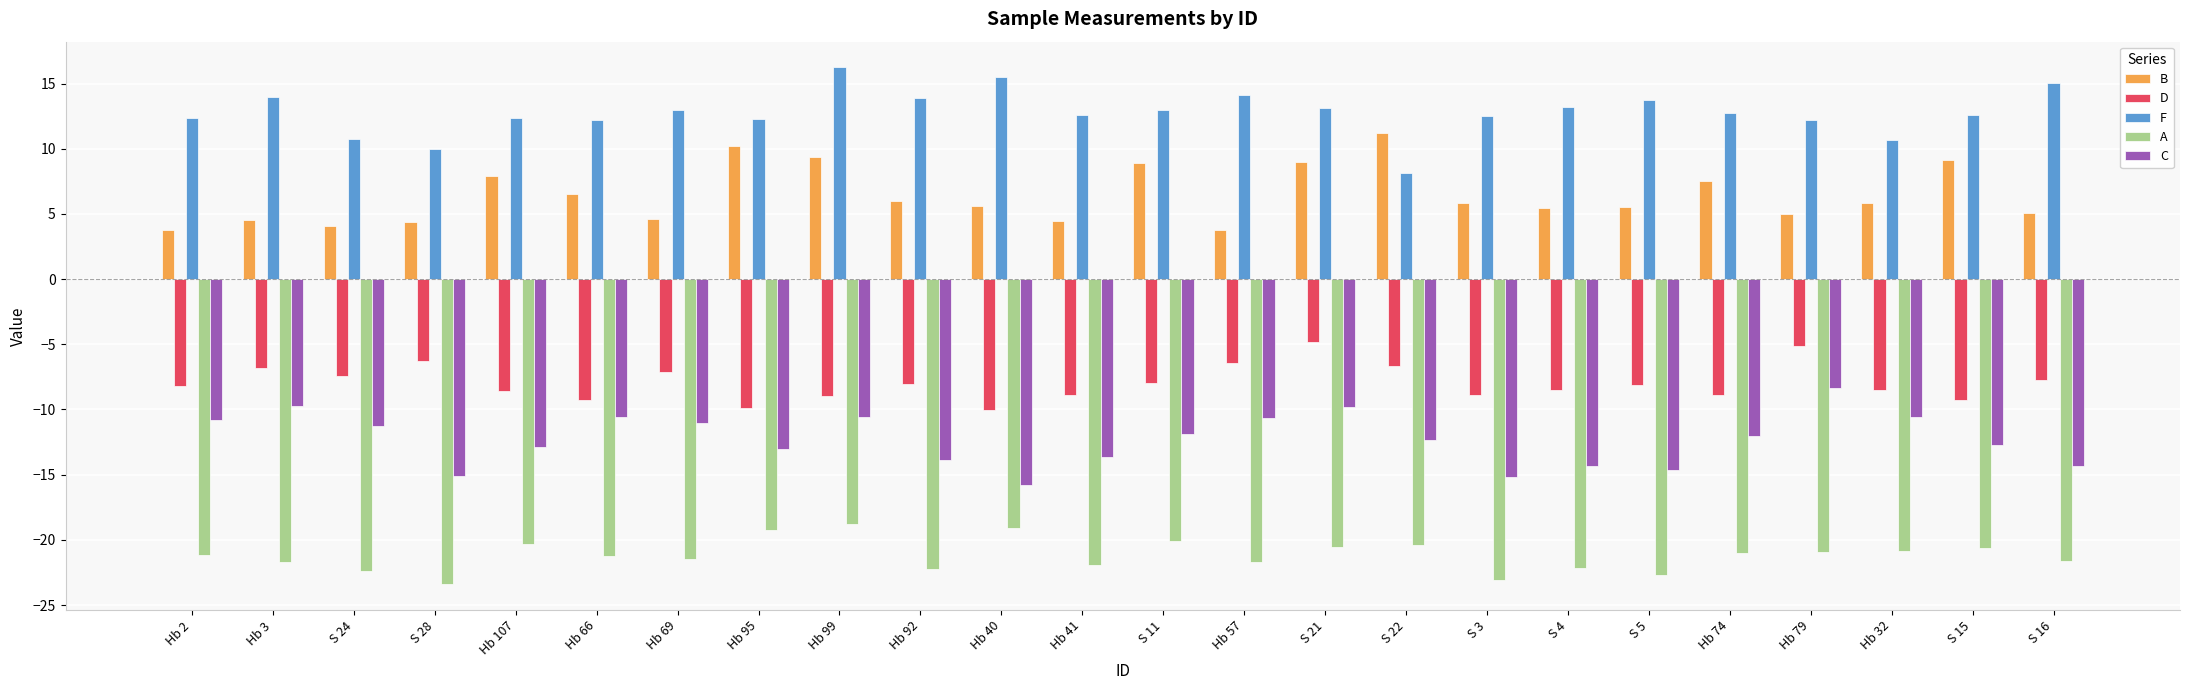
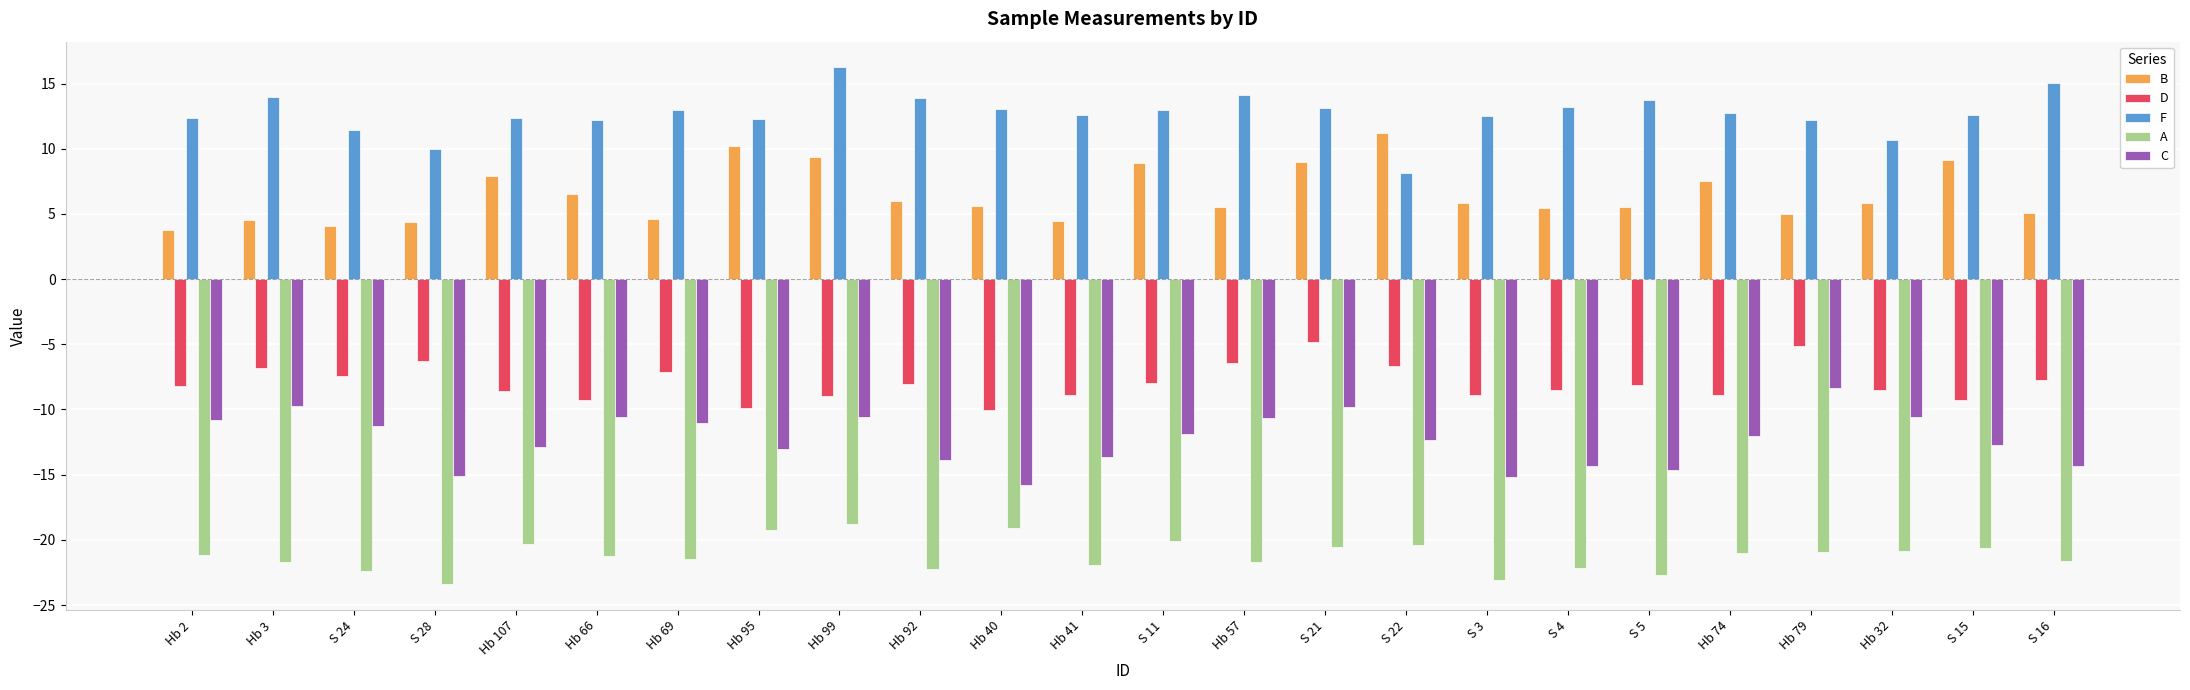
  {
    "B": {
      "Hb 2": 3.8,
      "Hb 3": 4.5,
      "S 24": 4.0,
      "S 28": 4.4,
      "Hb 107": 7.9,
      "Hb 66": 6.6,
      "Hb 69": 4.6,
      "Hb 95": 10.2,
      "Hb 99": 9.4,
      "Hb 92": 6.0,
      "Hb 40": 5.6,
      "Hb 41": 4.4,
      "S 11": 8.9,
-     "Hb 57": 3.7,
+     "Hb 57": 5.5,
      "S 21": 9.0,
      "S 22": 11.2,
      "S 3": 5.8,
      "S 4": 5.4,
      "S 5": 5.5,
      "Hb 74": 7.5,
      "Hb 79": 5.0,
      "Hb 32": 5.8,
      "S 15": 9.1,
      "S 16": 5.1
    },
    "D": {
      "Hb 2": -8.2,
      "Hb 3": -6.9,
      "S 24": -7.4,
      "S 28": -6.3,
      "Hb 107": -8.6,
      "Hb 66": -9.3,
      "Hb 69": -7.1,
      "Hb 95": -9.9,
      "Hb 99": -8.9,
      "Hb 92": -8.0,
      "Hb 40": -10.1,
      "Hb 41": -8.9,
      "S 11": -8.0,
      "Hb 57": -6.4,
      "S 21": -4.8,
      "S 22": -6.6,
      "S 3": -8.9,
      "S 4": -8.5,
      "S 5": -8.1,
      "Hb 74": -8.9,
      "Hb 79": -5.1,
      "Hb 32": -8.5,
      "S 15": -9.2,
      "S 16": -7.7
    },
    "F": {
      "Hb 2": 12.3,
      "Hb 3": 14.0,
-     "S 24": 10.8,
+     "S 24": 11.4,
      "S 28": 10.0,
      "Hb 107": 12.4,
      "Hb 66": 12.2,
      "Hb 69": 12.9,
      "Hb 95": 12.3,
      "Hb 99": 16.2,
      "Hb 92": 13.9,
-     "Hb 40": 15.5,
+     "Hb 40": 13.0,
      "Hb 41": 12.6,
      "S 11": 13.0,
      "Hb 57": 14.1,
      "S 21": 13.2,
      "S 22": 8.2,
      "S 3": 12.5,
      "S 4": 13.2,
      "S 5": 13.7,
      "Hb 74": 12.8,
      "Hb 79": 12.2,
      "Hb 32": 10.7,
      "S 15": 12.6,
      "S 16": 15.0
    },
    "A": {
      "Hb 2": -21.2,
      "Hb 3": -21.7,
      "S 24": -22.4,
      "S 28": -23.4,
      "Hb 107": -20.4,
      "Hb 66": -21.2,
      "Hb 69": -21.5,
      "Hb 95": -19.2,
      "Hb 99": -18.8,
      "Hb 92": -22.2,
      "Hb 40": -19.1,
      "Hb 41": -22.0,
      "S 11": -20.1,
      "Hb 57": -21.7,
      "S 21": -20.6,
      "S 22": -20.4,
      "S 3": -23.1,
      "S 4": -22.2,
      "S 5": -22.7,
      "Hb 74": -21.0,
      "Hb 79": -21.0,
      "Hb 32": -20.9,
      "S 15": -20.6,
      "S 16": -21.7
    },
    "C": {
      "Hb 2": -10.8,
      "Hb 3": -9.8,
      "S 24": -11.3,
      "S 28": -15.1,
      "Hb 107": -12.9,
      "Hb 66": -10.6,
      "Hb 69": -11.0,
      "Hb 95": -13.0,
      "Hb 99": -10.6,
      "Hb 92": -13.9,
      "Hb 40": -15.8,
      "Hb 41": -13.6,
      "S 11": -11.9,
      "Hb 57": -10.7,
      "S 21": -9.8,
      "S 22": -12.4,
      "S 3": -15.2,
      "S 4": -14.3,
      "S 5": -14.7,
      "Hb 74": -12.1,
      "Hb 79": -8.4,
      "Hb 32": -10.6,
      "S 15": -12.7,
      "S 16": -14.3
    }
  }
